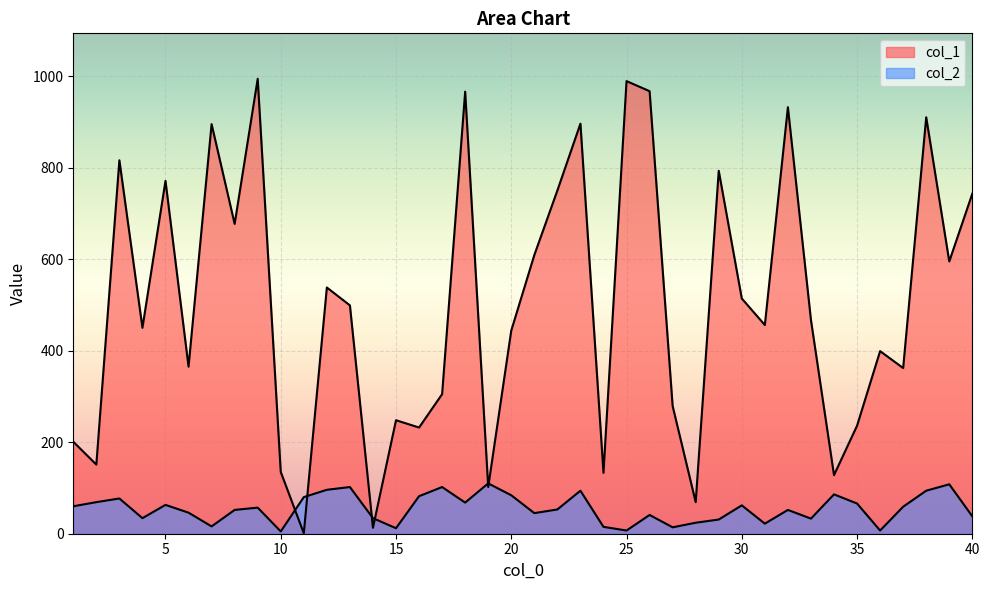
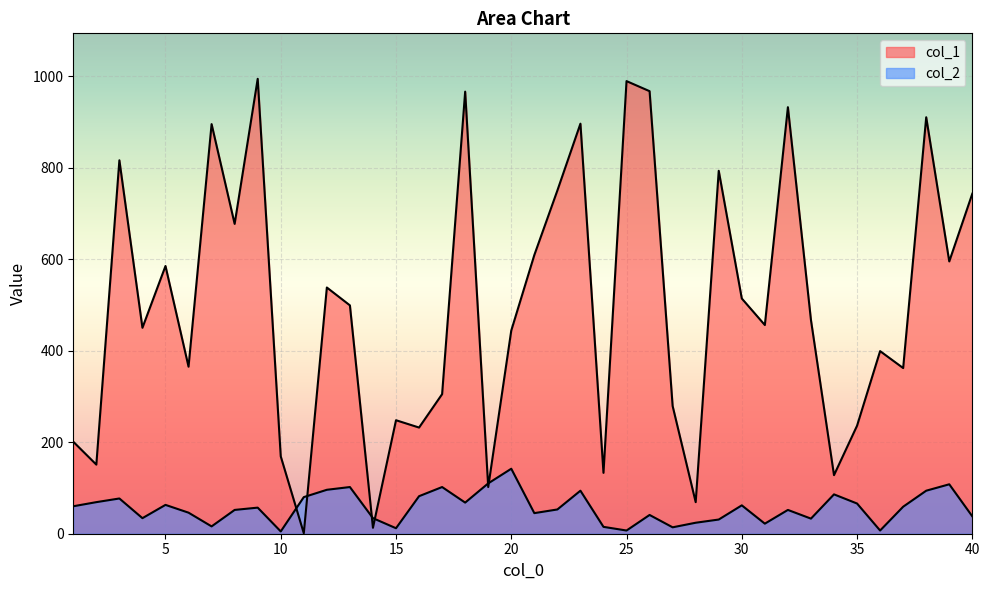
  {
    "col_1": {
-     "5": 770,
-     "10": 140,
+     "5": 590,
+     "10": 170,
      "15": 250,
      "20": 440,
      "25": 990,
      "30": 510,
      "35": 240,
      "40": 740
    },
    "col_2": {
      "5": 60,
      "10": 10,
      "15": 10,
-     "20": 80,
+     "20": 140,
      "25": 10,
      "30": 60,
      "35": 70,
      "40": 40
    }
  }
